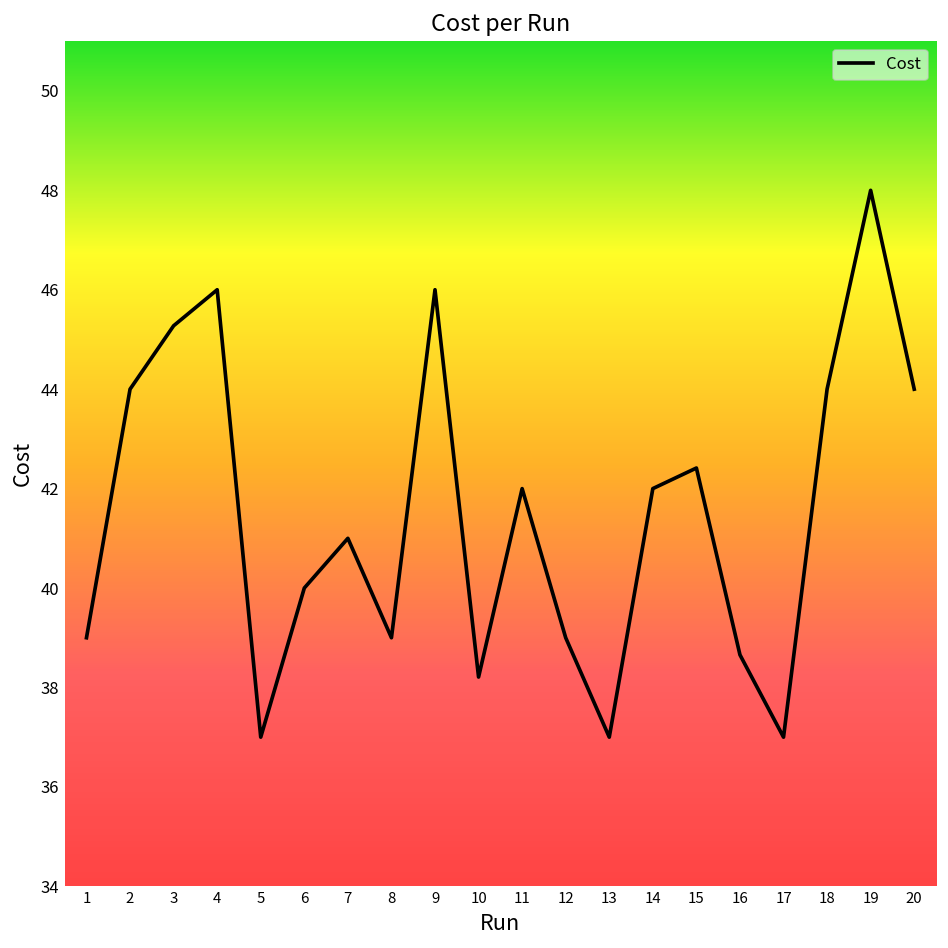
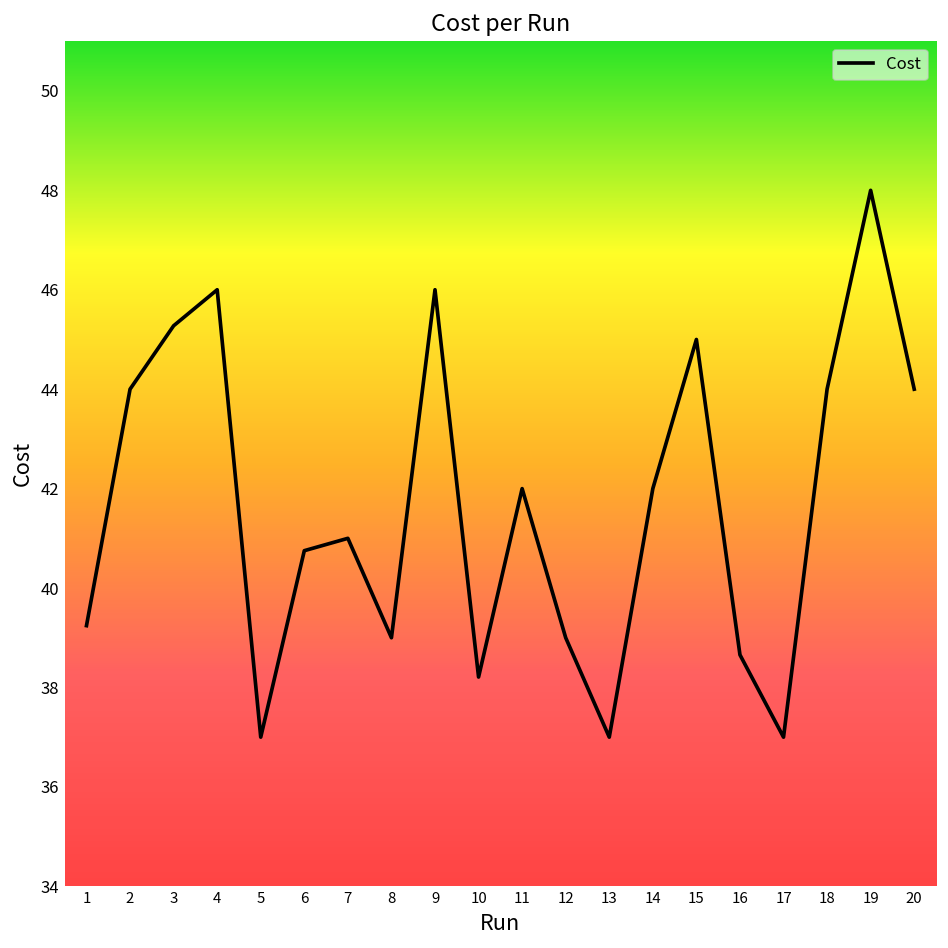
  {
-   "1": 39.0,
+   "1": 39.2,
    "2": 44.0,
    "3": 45.3,
    "4": 46.0,
    "5": 37.0,
-   "6": 40.0,
+   "6": 40.8,
    "7": 41.0,
    "8": 39.0,
    "9": 46.0,
    "10": 38.2,
    "11": 42.0,
    "12": 39.0,
    "13": 37.0,
    "14": 42.0,
-   "15": 42.4,
+   "15": 45.0,
    "16": 38.7,
    "17": 37.0,
    "18": 44.0,
    "19": 48.0,
    "20": 44.0
  }
